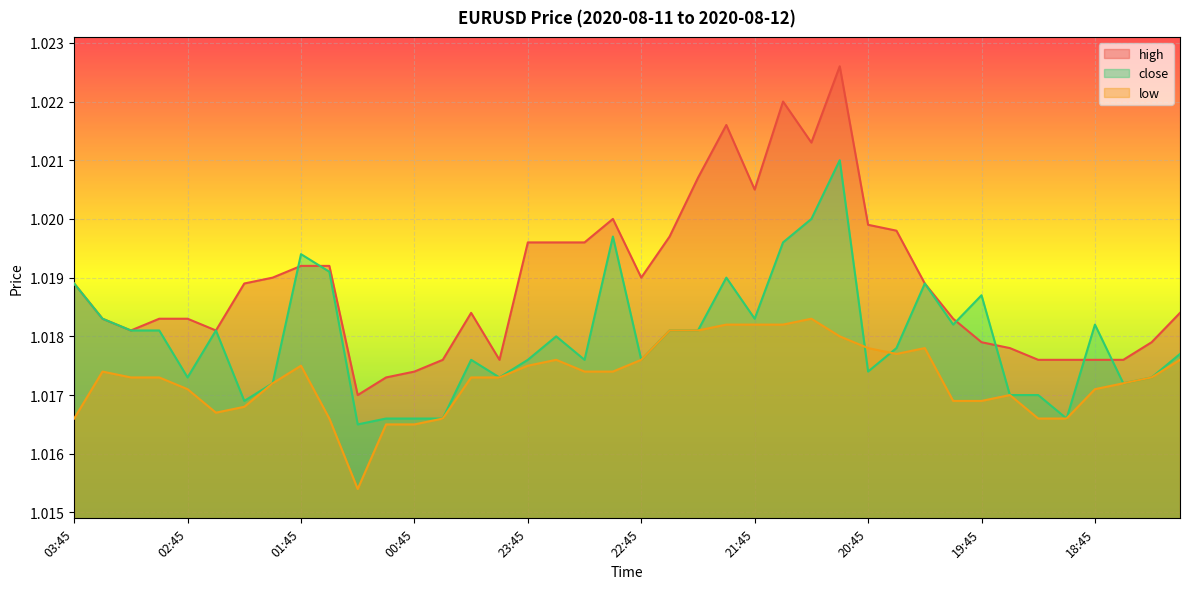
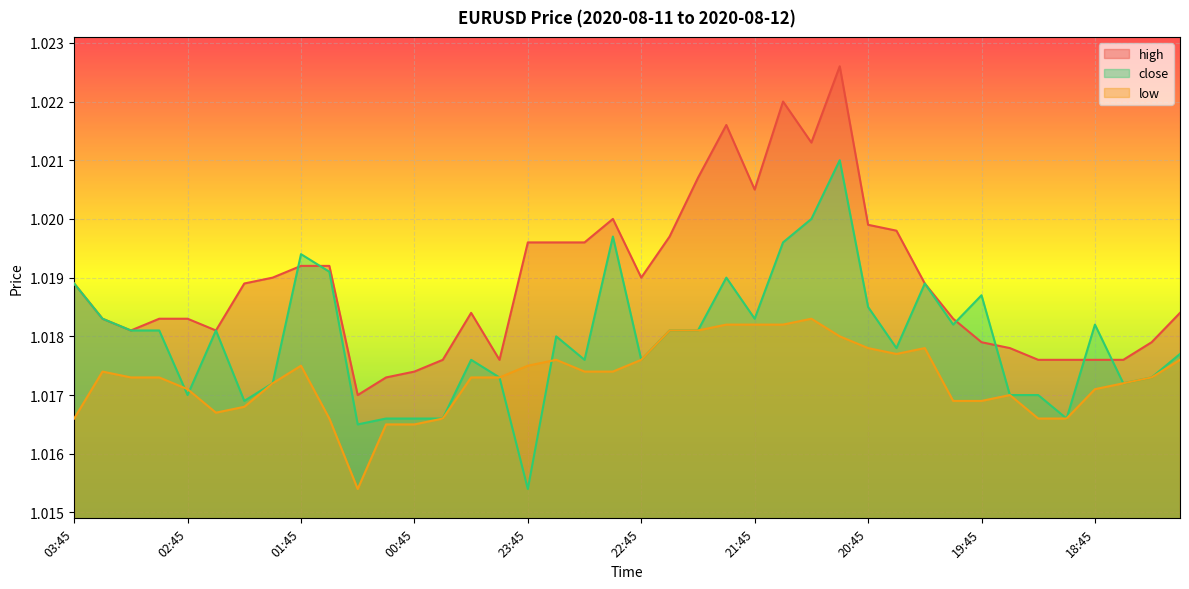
  {
    "close": {
-     "02:45": 1.0173,
+     "02:45": 1.0170,
      "01:45": 1.0194,
      "00:45": 1.0166,
-     "23:45": 1.0176,
+     "23:45": 1.0154,
      "21:45": 1.0183,
-     "20:45": 1.0174,
+     "20:45": 1.0185,
      "19:45": 1.0187,
      "18:45": 1.0182
    }
  }
